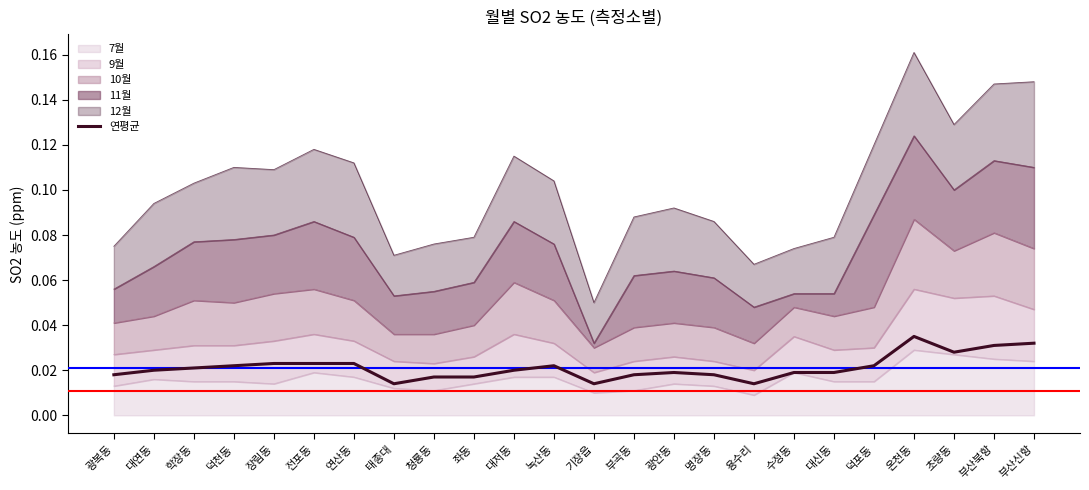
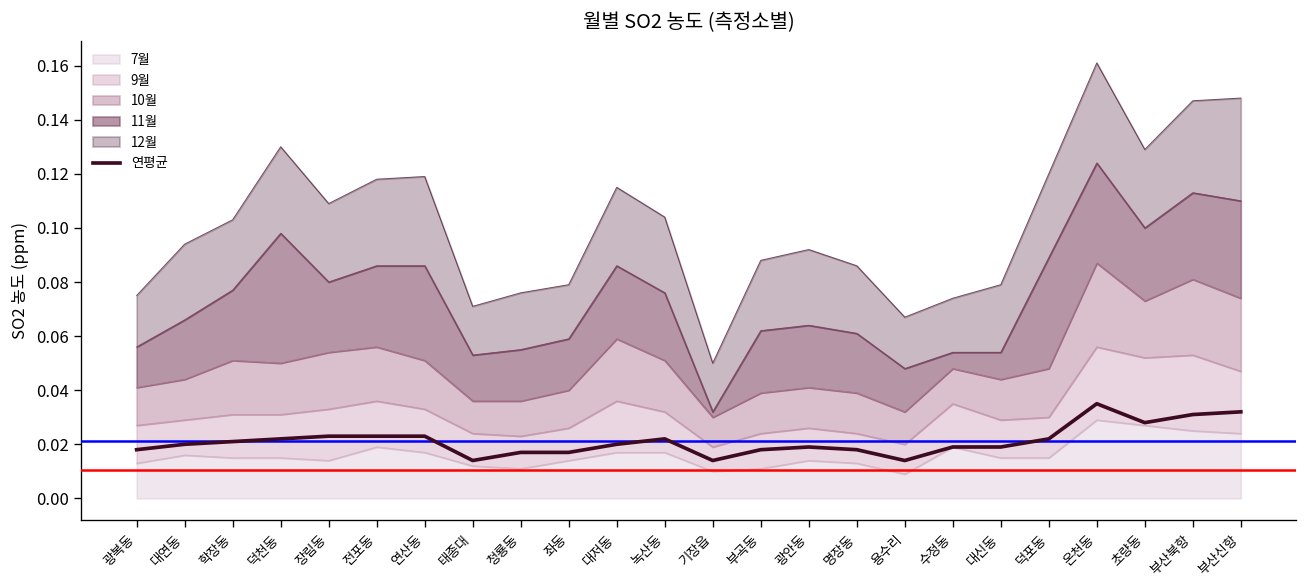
  {
    "11월": {
      "광복동": 0.015,
      "대연동": 0.022,
      "학장동": 0.026,
-     "덕천동": 0.028,
+     "덕천동": 0.048,
      "장림동": 0.026,
      "전포동": 0.030,
-     "연산동": 0.028,
+     "연산동": 0.035,
      "태종대": 0.017,
      "청룡동": 0.019,
      "좌동": 0.019,
      "대저동": 0.027,
      "녹산동": 0.025,
      "기장읍": 0.002,
      "부곡동": 0.023,
      "광안동": 0.023,
      "명장동": 0.022,
      "용수리": 0.016,
      "수정동": 0.006,
      "대신동": 0.010,
      "덕포동": 0.041,
      "온천동": 0.037,
      "초량동": 0.027,
      "부산북항": 0.032,
      "부산신항": 0.036
    }
  }
